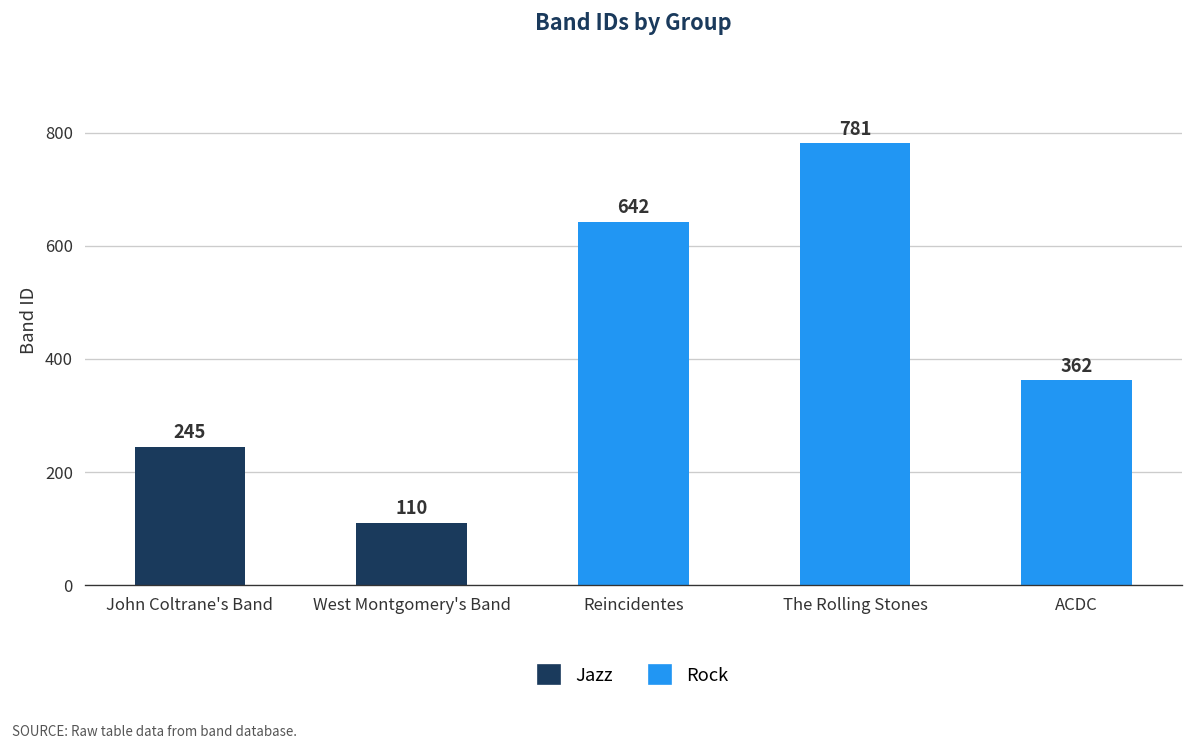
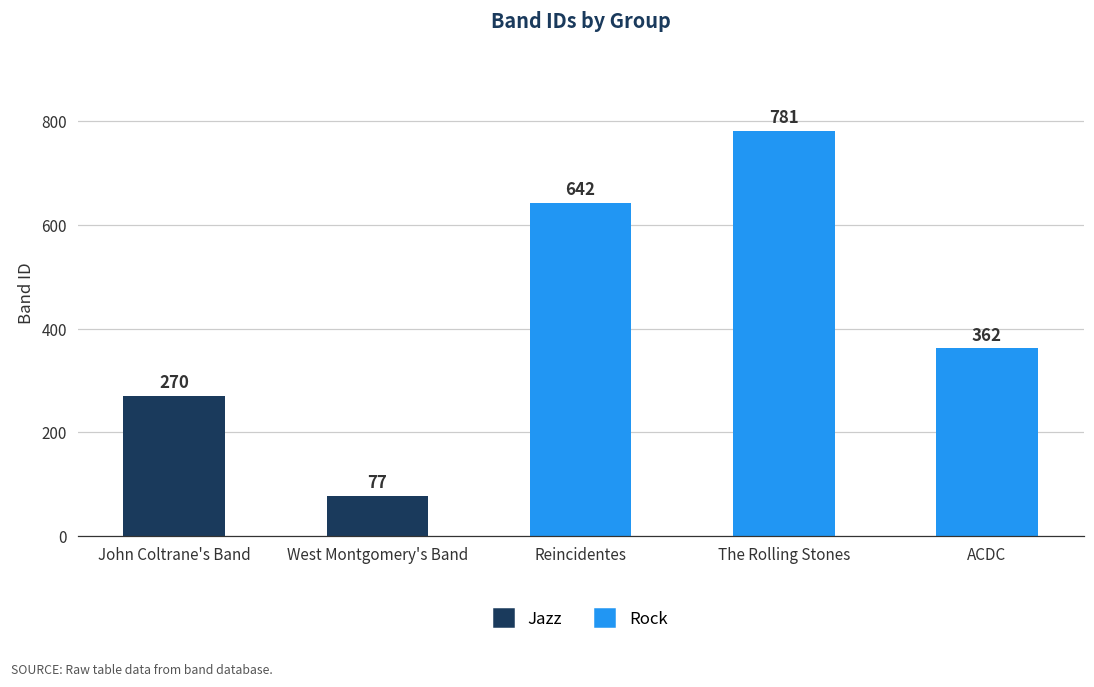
  {
-   "John Coltrane's Band": 245,
-   "West Montgomery's Band": 110,
+   "John Coltrane's Band": 270,
+   "West Montgomery's Band": 77,
    "Reincidentes": 642,
    "The Rolling Stones": 781,
    "ACDC": 362
  }
